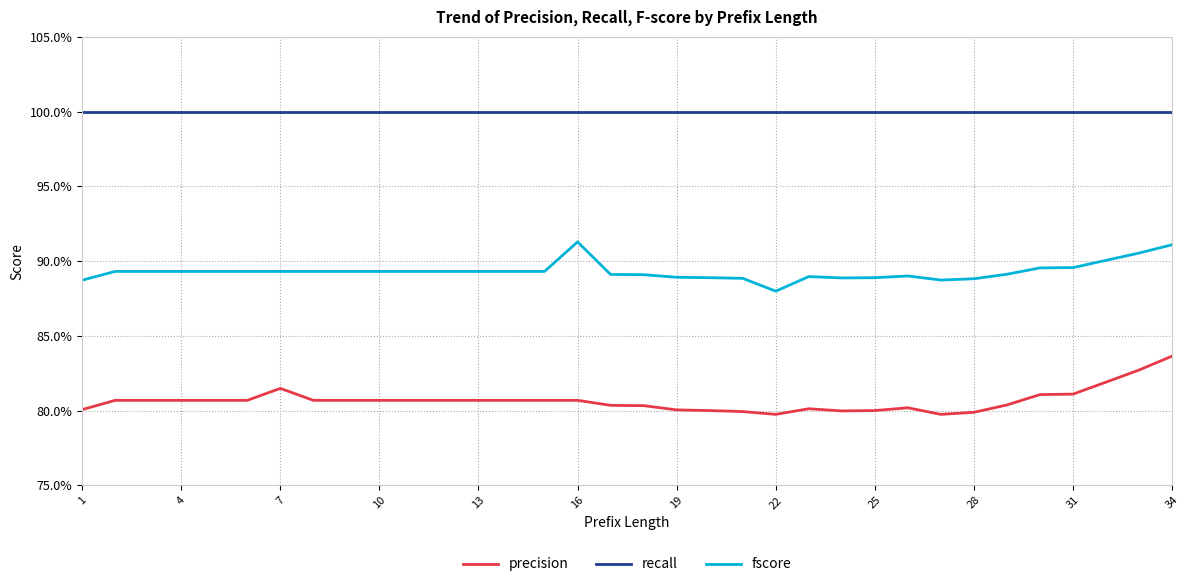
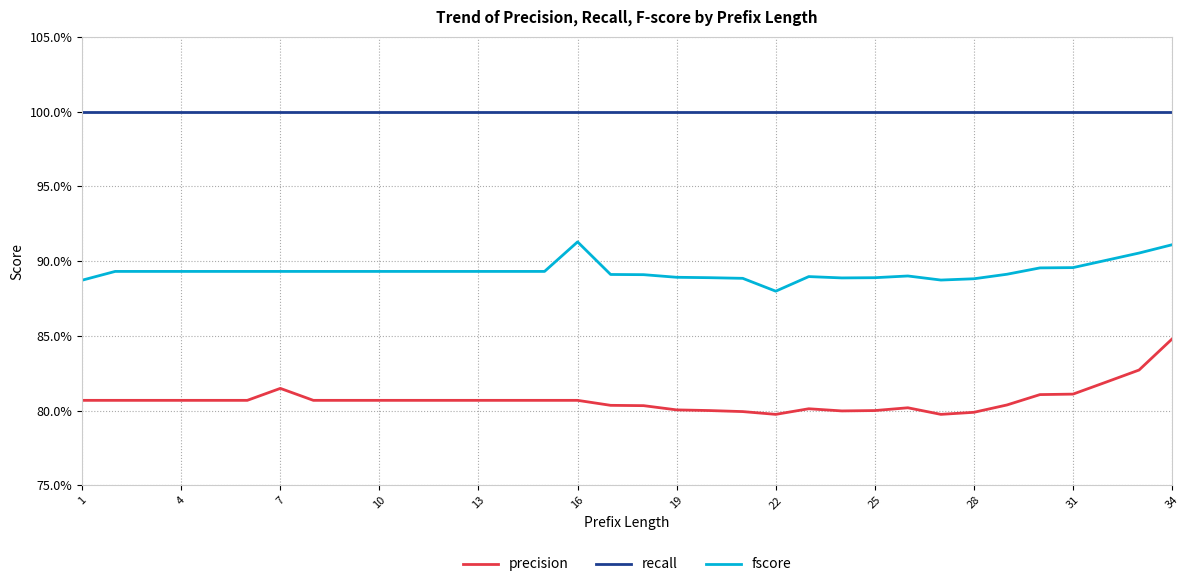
  {
    "precision": {
-     "1": "80.1%",
+     "1": "80.7%",
      "4": "80.7%",
      "7": "81.5%",
      "10": "80.7%",
      "13": "80.7%",
      "16": "80.7%",
      "19": "80.0%",
      "22": "79.7%",
      "25": "80.0%",
      "28": "79.9%",
      "31": "81.1%",
-     "34": "83.6%"
+     "34": "84.8%"
    },
    "recall": {
      "1": "100.0%",
      "4": "100.0%",
      "7": "100.0%",
      "10": "100.0%",
      "13": "100.0%",
      "16": "100.0%",
      "19": "100.0%",
      "22": "100.0%",
      "25": "100.0%",
      "28": "100.0%",
      "31": "100.0%",
      "34": "100.0%"
    },
    "fscore": {
      "1": "88.7%",
      "4": "89.3%",
      "7": "89.3%",
      "10": "89.3%",
      "13": "89.3%",
      "16": "91.3%",
      "19": "88.9%",
      "22": "88.0%",
      "25": "88.9%",
      "28": "88.8%",
      "31": "89.6%",
      "34": "91.1%"
    }
  }
